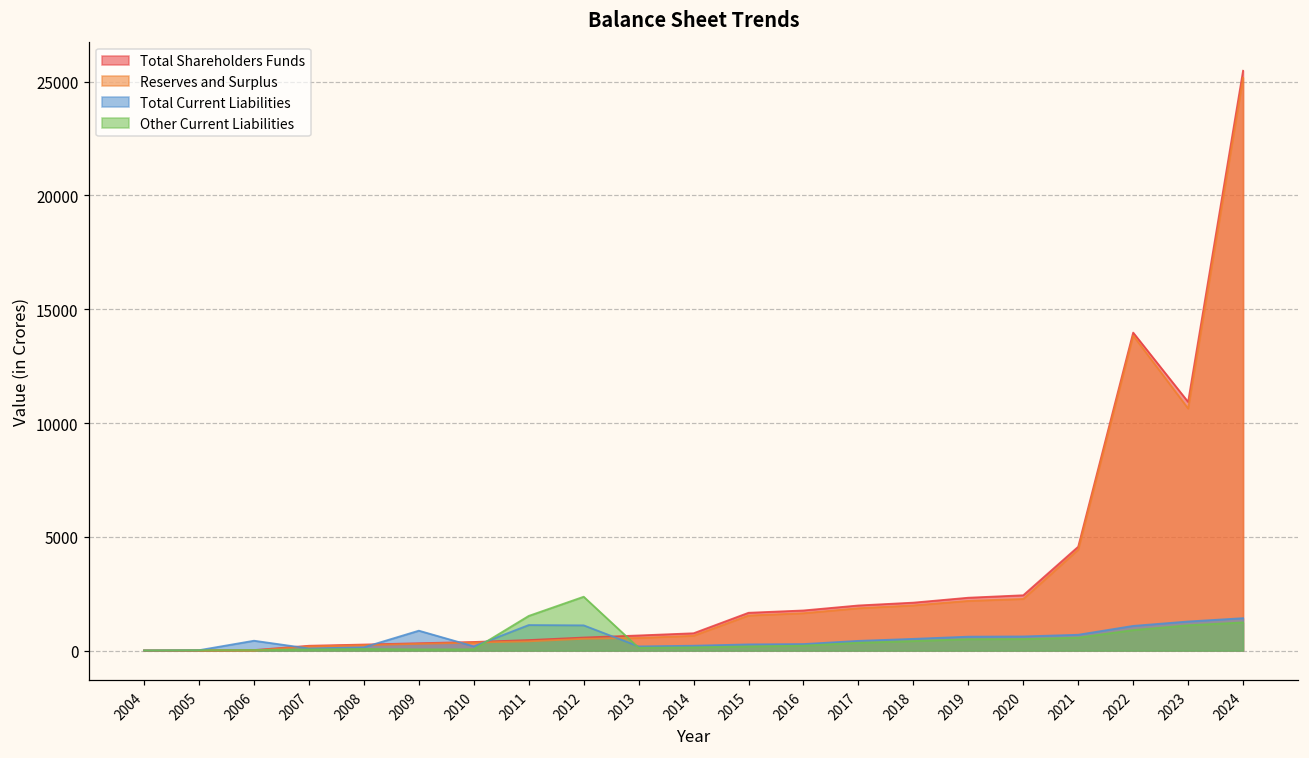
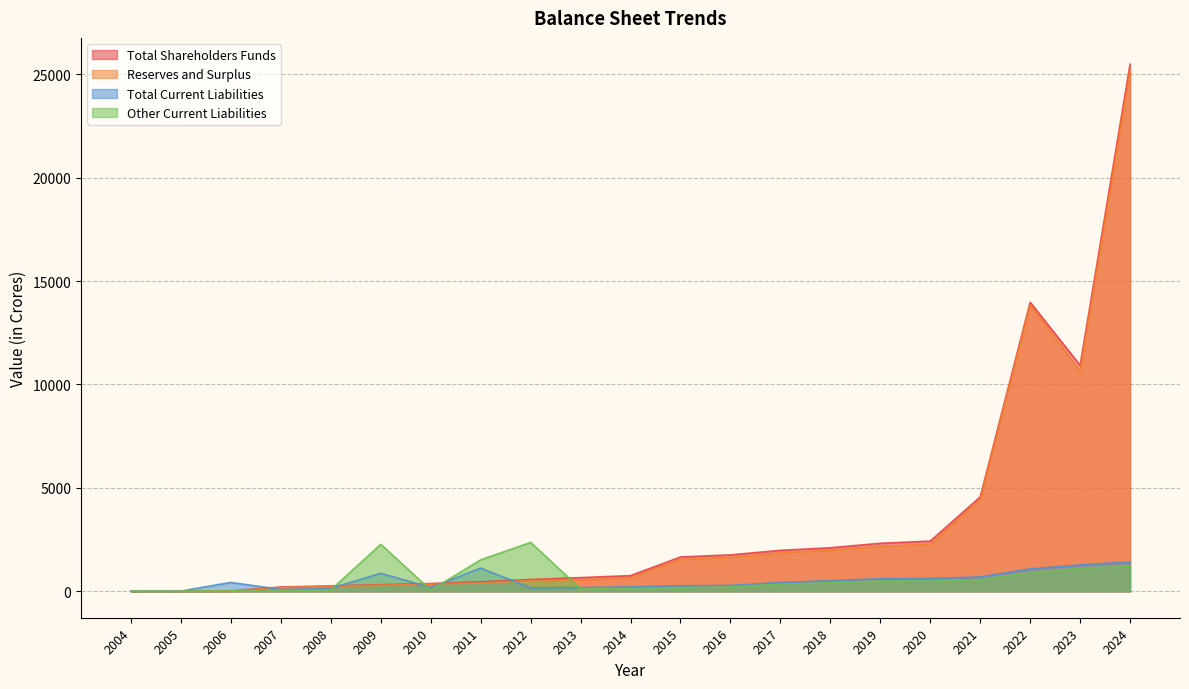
  {
    "Total Current Liabilities": {
      "2006": 400,
      "2009": 900,
      "2010": 200,
      "2011": 1100,
-     "2012": 1100,
+     "2012": 200,
      "2021": 700,
      "2022": 1100,
      "2023": 1300,
      "2024": 1400
    },
    "Other Current Liabilities": {
-     "2009": 100,
+     "2009": 2300,
      "2010": 100,
      "2011": 1500,
      "2012": 2400,
      "2021": 600,
      "2022": 900,
      "2023": 1100,
      "2024": 1200
    }
  }
